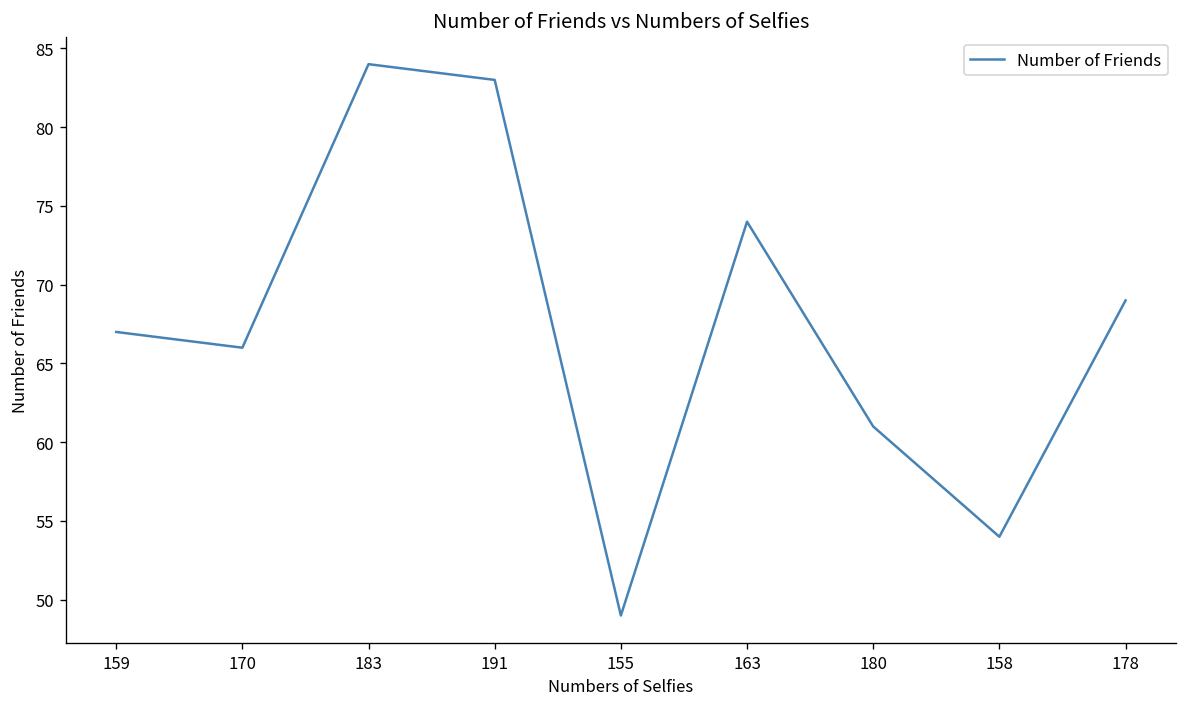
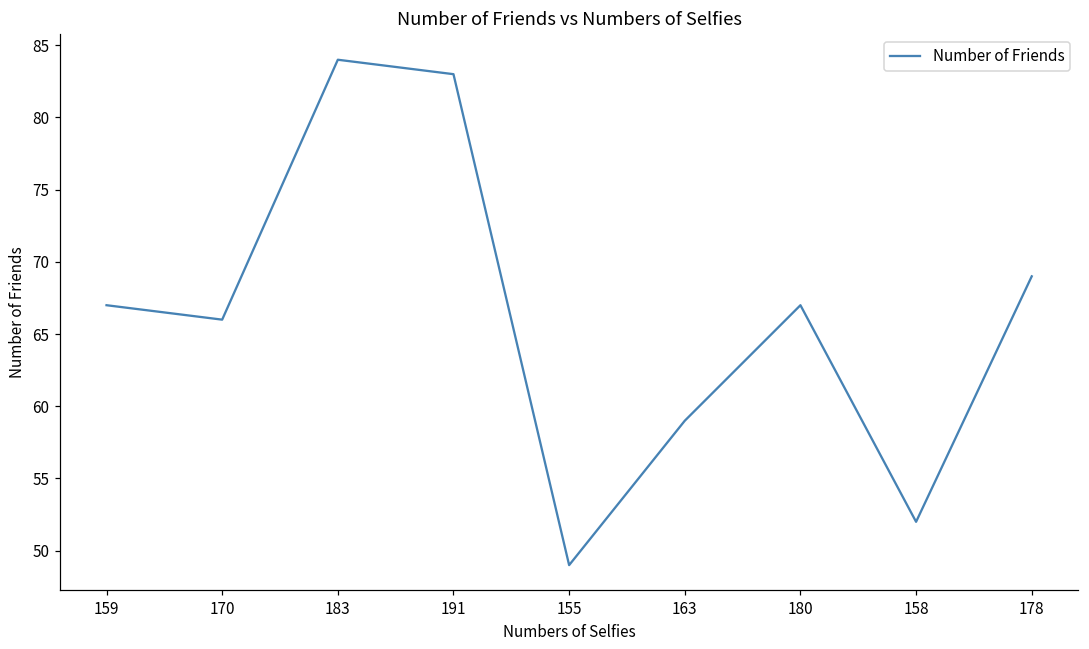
  {
    "159": 67,
    "170": 66,
    "183": 84,
    "191": 83,
    "155": 49,
-   "163": 74,
-   "180": 61,
-   "158": 54,
+   "163": 59,
+   "180": 67,
+   "158": 52,
    "178": 69
  }
